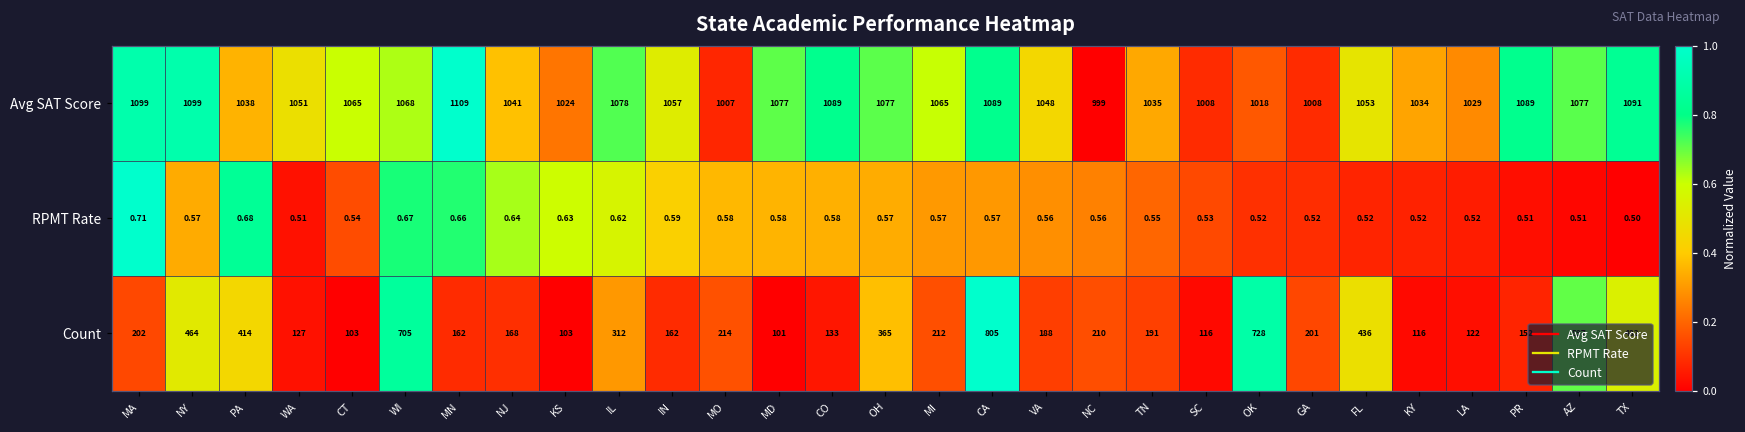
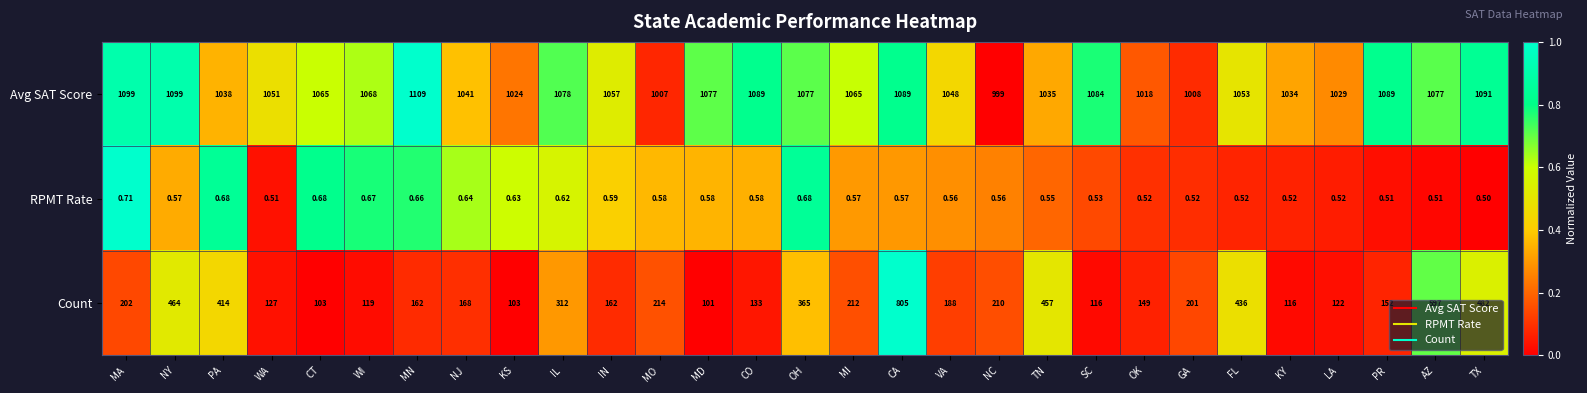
  {
    "Avg SAT Score": {
      "MA": 1099,
      "NY": 1099,
      "PA": 1038,
      "WA": 1051,
      "CT": 1065,
      "WI": 1068,
      "MN": 1109,
      "NJ": 1041,
      "KS": 1024,
      "IL": 1078,
      "IN": 1057,
      "MO": 1007,
      "MD": 1077,
      "CO": 1089,
      "OH": 1077,
      "MI": 1065,
      "CA": 1089,
      "VA": 1048,
      "NC": 999,
      "TN": 1035,
-     "SC": 1008,
+     "SC": 1084,
      "OK": 1018,
      "GA": 1008,
      "FL": 1053,
      "KY": 1034,
      "LA": 1029,
      "PR": 1089,
      "AZ": 1077,
      "TX": 1091
    },
    "RPMT Rate": {
      "MA": 0.71,
      "NY": 0.57,
      "PA": 0.68,
      "WA": 0.51,
-     "CT": 0.54,
+     "CT": 0.68,
      "WI": 0.67,
      "MN": 0.66,
      "NJ": 0.64,
      "KS": 0.63,
      "IL": 0.62,
      "IN": 0.59,
      "MO": 0.58,
      "MD": 0.58,
      "CO": 0.58,
-     "OH": 0.57,
+     "OH": 0.68,
      "MI": 0.57,
      "CA": 0.57,
      "VA": 0.56,
      "NC": 0.56,
      "TN": 0.55,
      "SC": 0.53,
      "OK": 0.52,
      "GA": 0.52,
      "FL": 0.52,
      "KY": 0.52,
      "LA": 0.52,
      "PR": 0.51,
      "AZ": 0.51,
      "TX": 0.50
    },
    "Count": {
      "MA": 202,
      "NY": 464,
      "PA": 414,
      "WA": 127,
      "CT": 103,
-     "WI": 705,
+     "WI": 119,
      "MN": 162,
      "NJ": 168,
      "KS": 103,
      "IL": 312,
      "IN": 162,
      "MO": 214,
      "MD": 101,
      "CO": 133,
      "OH": 365,
      "MI": 212,
      "CA": 805,
      "VA": 188,
      "NC": 210,
-     "TN": 191,
+     "TN": 457,
      "SC": 116,
-     "OK": 728,
+     "OK": 149,
      "GA": 201,
      "FL": 436,
      "KY": 116,
      "LA": 122
    }
  }
